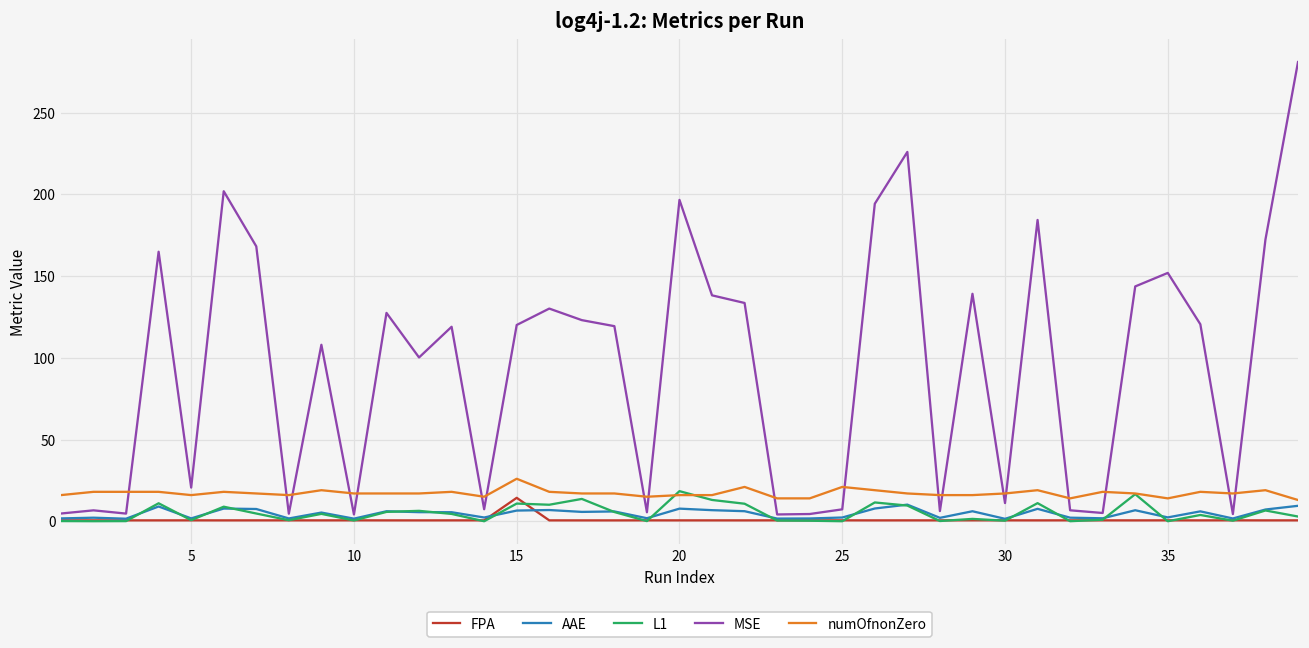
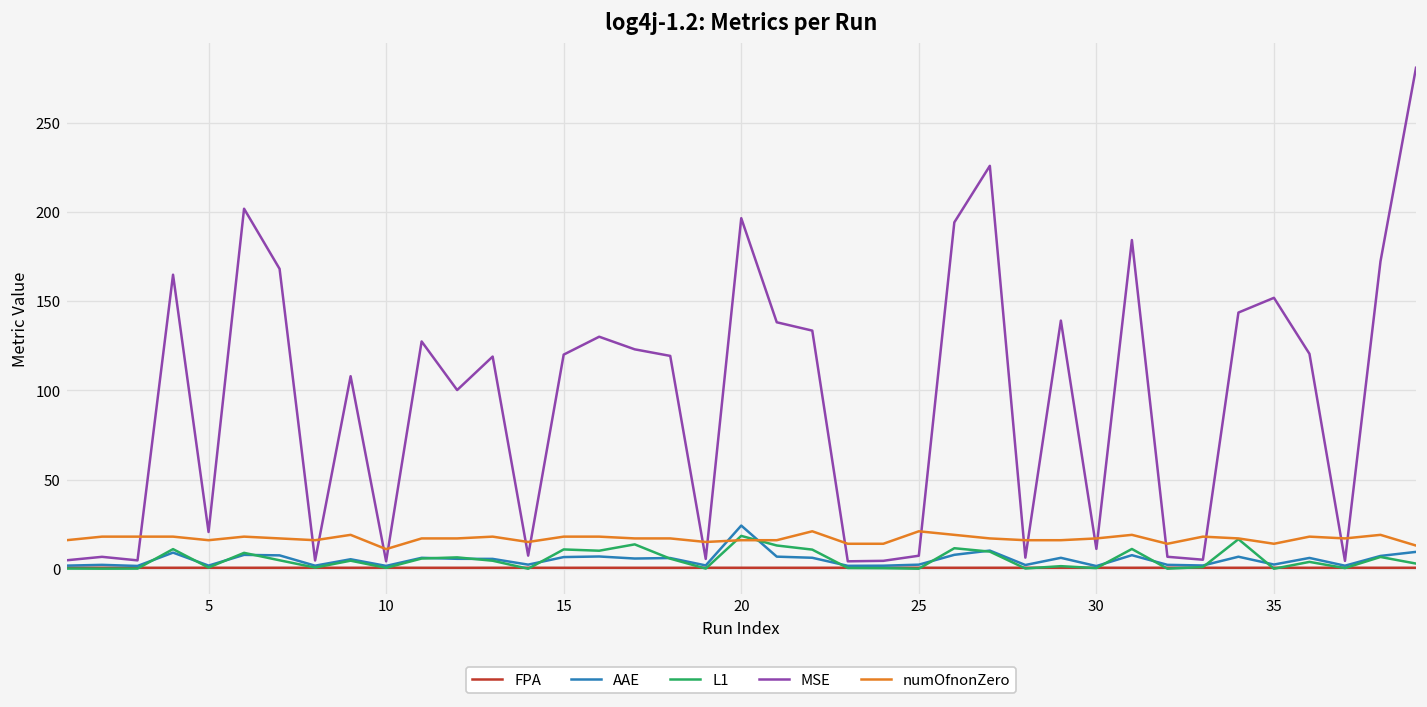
  {
    "FPA": {
-     "15": 14,
+     "15": 1,
      "20": 1
    },
    "AAE": {
      "15": 7,
-     "20": 8,
+     "20": 24,
      "25": 2,
      "35": 2
    },
    "L1": {
      "15": 11,
      "20": 18
    },
    "MSE": {
      "5": 21,
      "10": 4,
      "15": 120,
      "20": 197,
      "25": 7,
      "30": 11,
      "35": 152
    },
    "numOfnonZero": {
      "5": 16,
-     "10": 17,
-     "15": 26,
+     "10": 11,
+     "15": 18,
      "20": 16,
      "25": 21,
      "30": 17,
      "35": 14
    }
  }
